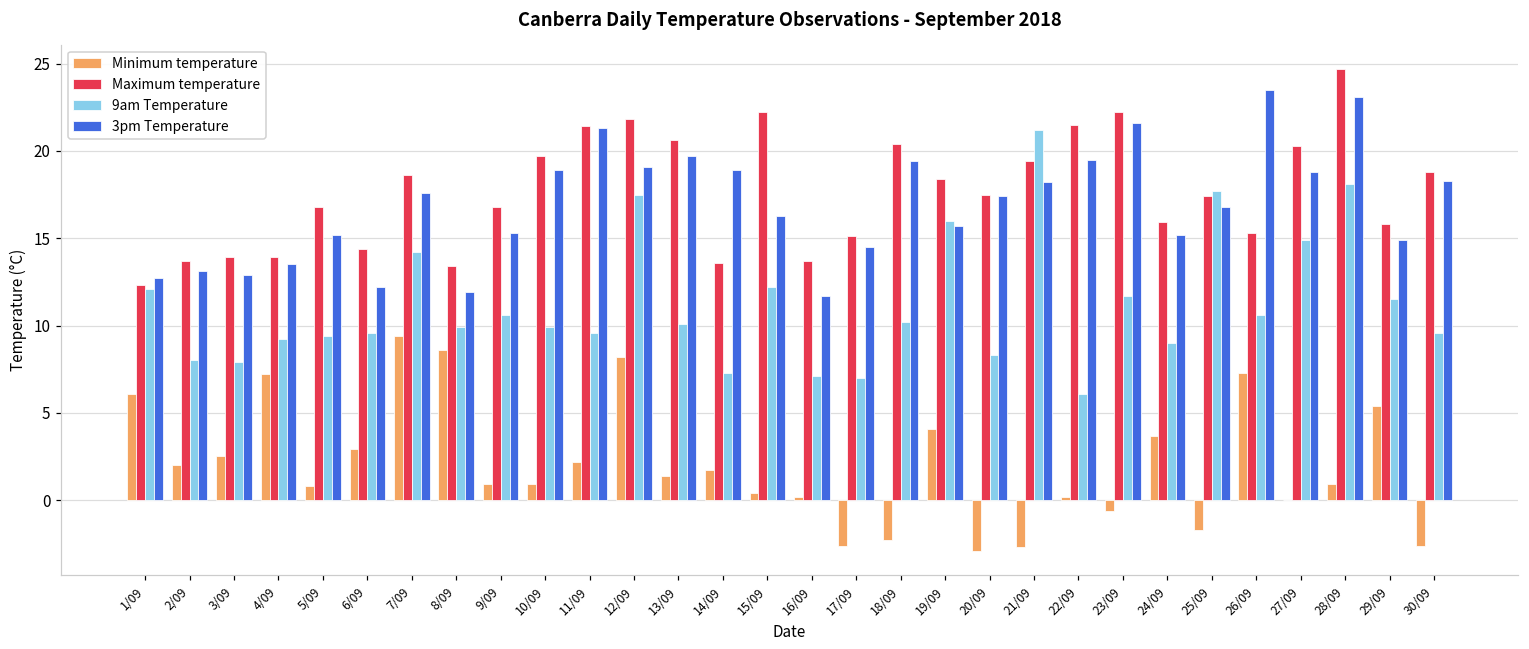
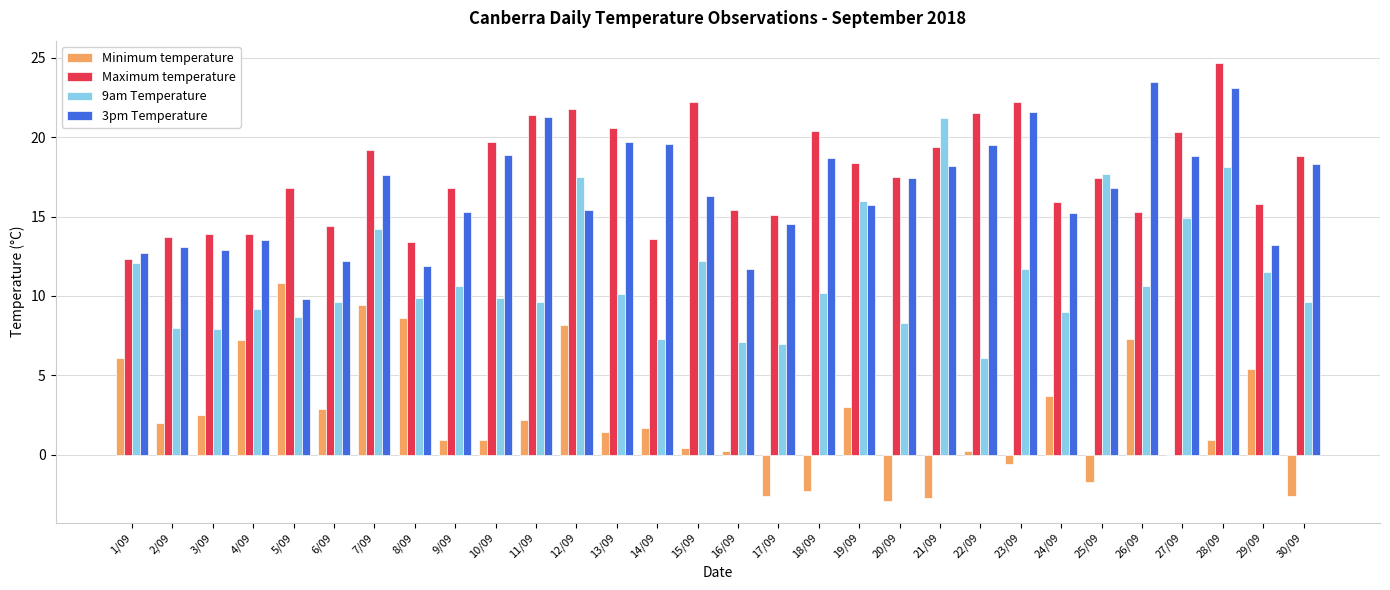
  {
    "Minimum temperature": {
      "1/09": 6.1,
      "2/09": 2.0,
      "3/09": 2.5,
      "4/09": 7.2,
-     "5/09": 0.8,
+     "5/09": 10.8,
      "6/09": 2.9,
      "7/09": 9.4,
      "8/09": 8.6,
      "9/09": 0.9,
      "10/09": 0.9,
      "11/09": 2.2,
      "12/09": 8.2,
      "13/09": 1.4,
      "14/09": 1.7,
      "15/09": 0.4,
      "16/09": 0.2,
      "17/09": -2.6,
      "18/09": -2.3,
-     "19/09": 4.1,
+     "19/09": 3.0,
      "20/09": -2.9,
      "21/09": -2.7,
      "22/09": 0.2,
      "23/09": -0.6,
      "24/09": 3.7,
      "25/09": -1.7,
      "26/09": 7.3,
      "27/09": 0.0,
      "28/09": 0.9,
      "29/09": 5.4,
      "30/09": -2.6
    },
    "Maximum temperature": {
      "1/09": 12.3,
      "2/09": 13.7,
      "3/09": 13.9,
      "4/09": 13.9,
      "5/09": 16.8,
      "6/09": 14.4,
-     "7/09": 18.6,
+     "7/09": 19.2,
      "8/09": 13.4,
      "9/09": 16.8,
      "10/09": 19.7,
      "11/09": 21.4,
      "12/09": 21.8,
      "13/09": 20.6,
      "14/09": 13.6,
      "15/09": 22.2,
-     "16/09": 13.7,
+     "16/09": 15.4,
      "17/09": 15.1,
      "18/09": 20.4,
      "19/09": 18.4,
      "20/09": 17.5,
      "21/09": 19.4,
      "22/09": 21.5,
      "23/09": 22.2,
      "24/09": 15.9,
      "25/09": 17.4,
      "26/09": 15.3,
      "27/09": 20.3,
      "28/09": 24.7,
      "29/09": 15.8,
      "30/09": 18.8
    },
    "9am Temperature": {
      "1/09": 12.1,
      "2/09": 8.0,
      "3/09": 7.9,
      "4/09": 9.2,
-     "5/09": 9.4,
+     "5/09": 8.7,
      "6/09": 9.6,
      "7/09": 14.2,
      "8/09": 9.9,
      "9/09": 10.6,
      "10/09": 9.9,
      "11/09": 9.6,
      "12/09": 17.5,
      "13/09": 10.1,
      "14/09": 7.3,
      "15/09": 12.2,
      "16/09": 7.1,
      "17/09": 7.0,
      "18/09": 10.2,
      "19/09": 16.0,
      "20/09": 8.3,
      "21/09": 21.2,
      "22/09": 6.1,
      "23/09": 11.7,
      "24/09": 9.0,
      "25/09": 17.7,
      "26/09": 10.6,
      "27/09": 14.9,
      "28/09": 18.1,
      "29/09": 11.5,
      "30/09": 9.6
    },
    "3pm Temperature": {
      "1/09": 12.7,
      "2/09": 13.1,
      "3/09": 12.9,
      "4/09": 13.5,
-     "5/09": 15.2,
+     "5/09": 9.8,
      "6/09": 12.2,
      "7/09": 17.6,
      "8/09": 11.9,
      "9/09": 15.3,
      "10/09": 18.9,
      "11/09": 21.3,
-     "12/09": 19.1,
+     "12/09": 15.4,
      "13/09": 19.7,
-     "14/09": 18.9,
+     "14/09": 19.6,
      "15/09": 16.3,
      "16/09": 11.7,
      "17/09": 14.5,
-     "18/09": 19.4,
+     "18/09": 18.7,
      "19/09": 15.7,
      "20/09": 17.4,
      "21/09": 18.2,
      "22/09": 19.5,
      "23/09": 21.6,
      "24/09": 15.2,
      "25/09": 16.8,
      "26/09": 23.5,
      "27/09": 18.8,
      "28/09": 23.1,
-     "29/09": 14.9,
+     "29/09": 13.2,
      "30/09": 18.3
    }
  }
